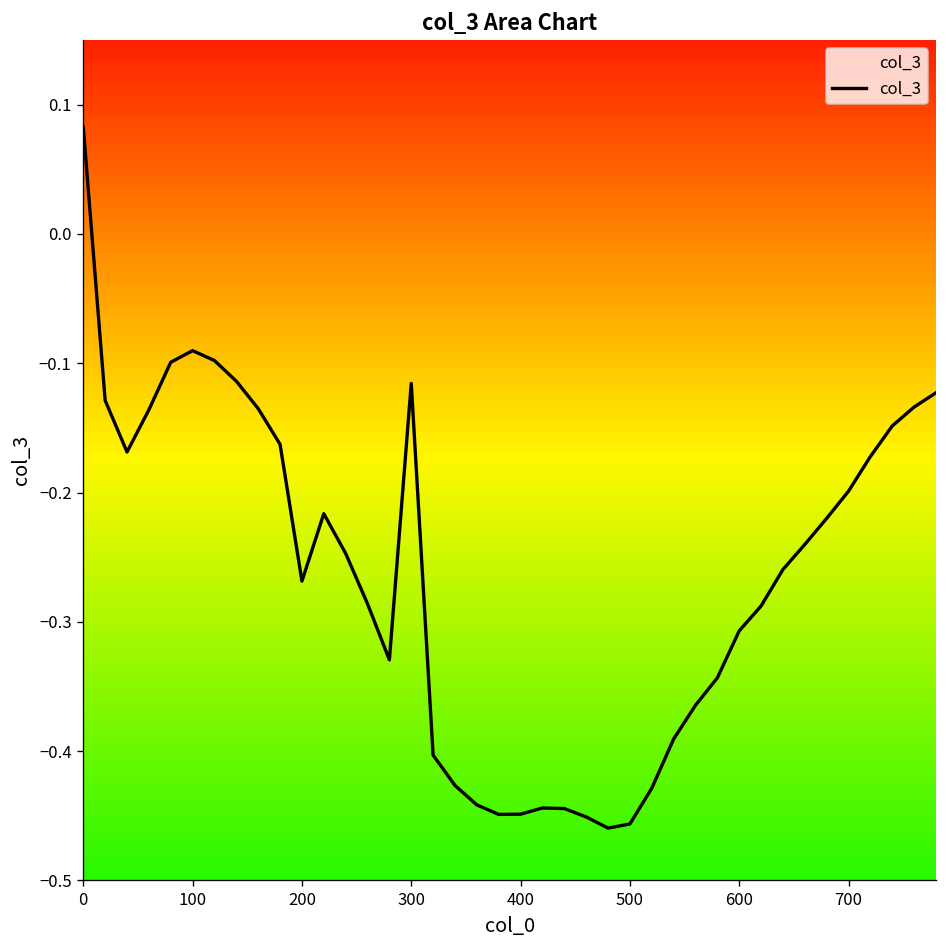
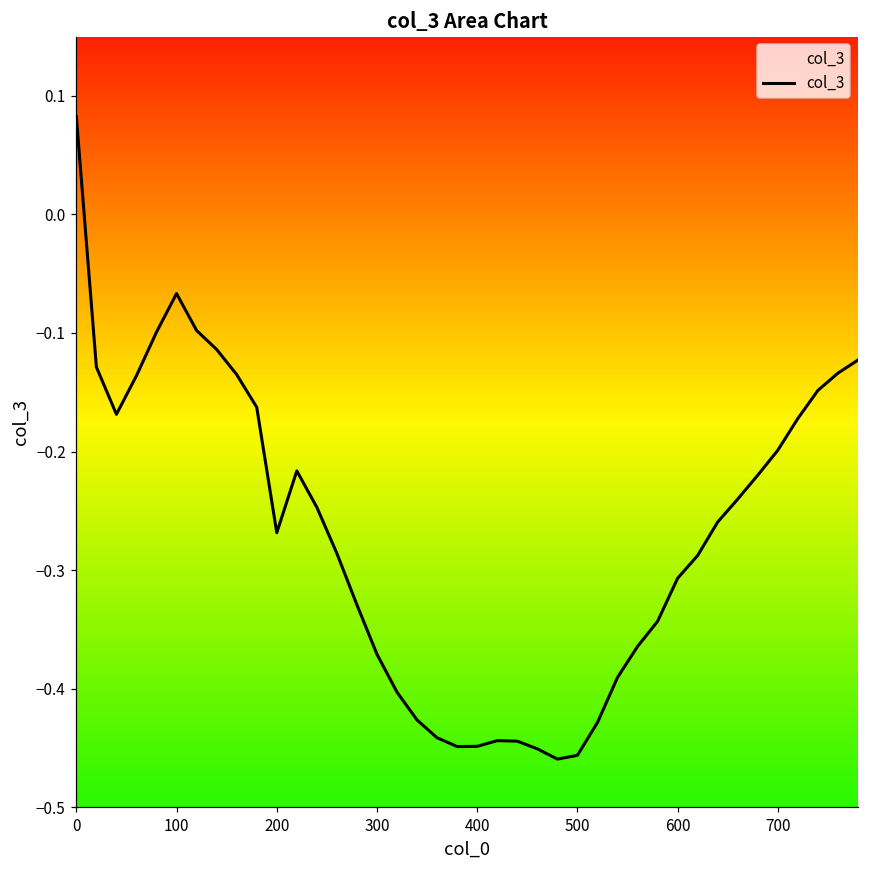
  {
    "0": 0.082,
-   "100": -0.090,
+   "100": -0.067,
    "200": -0.269,
-   "300": -0.116,
+   "300": -0.371,
    "400": -0.449,
    "500": -0.456,
    "600": -0.307,
    "700": -0.199
  }
